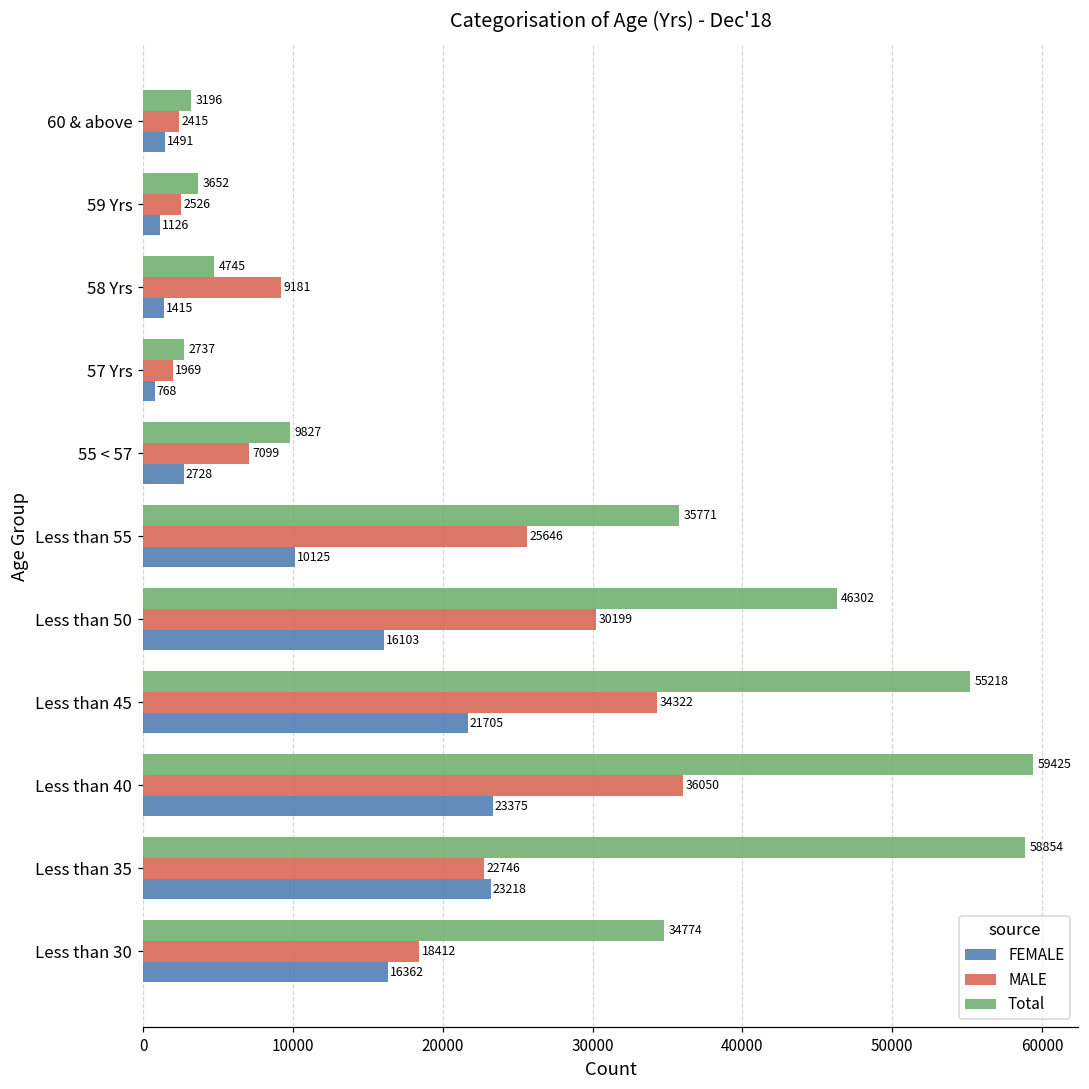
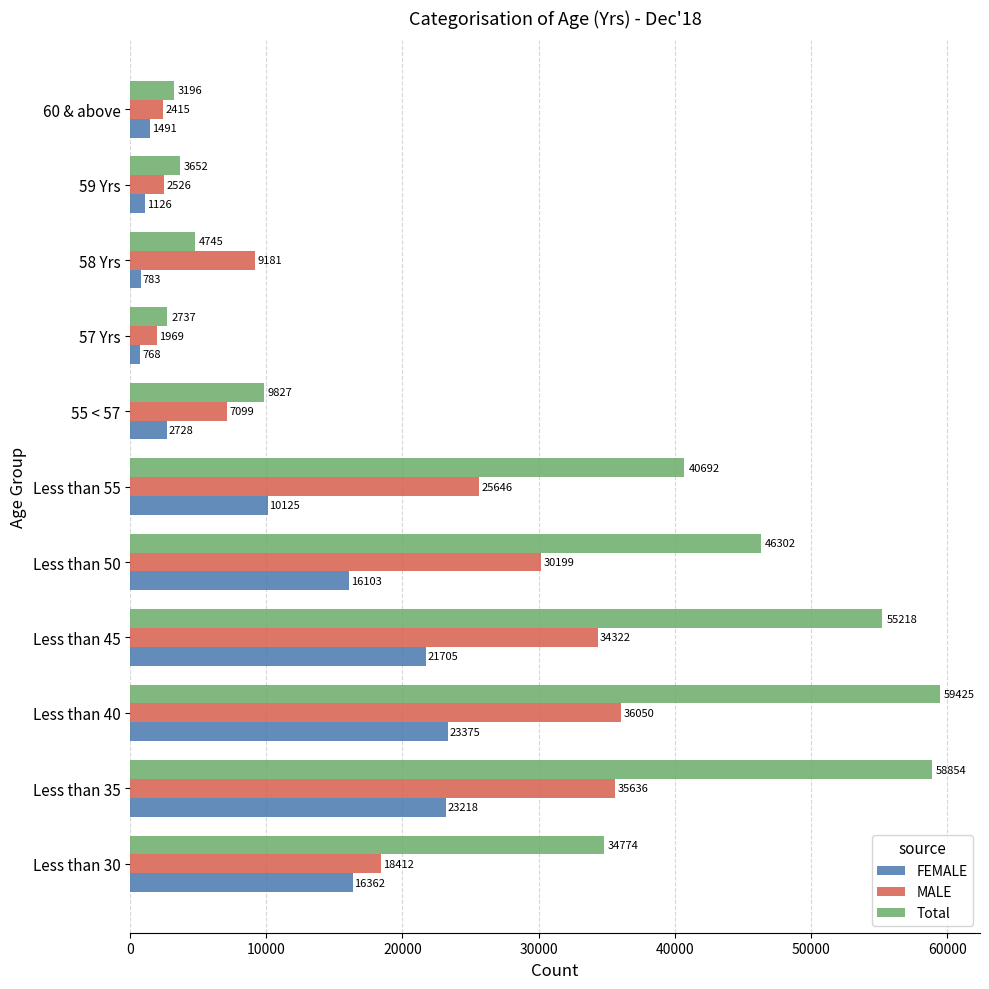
  {
    "FEMALE": {
      "60 & above": 1491,
      "59 Yrs": 1126,
-     "58 Yrs": 1415,
+     "58 Yrs": 783,
      "57 Yrs": 768,
      "55 < 57": 2728,
      "Less than 55": 10125,
      "Less than 50": 16103,
      "Less than 45": 21705,
      "Less than 40": 23375,
      "Less than 35": 23218,
      "Less than 30": 16362
    },
    "MALE": {
      "60 & above": 2415,
      "59 Yrs": 2526,
      "58 Yrs": 9181,
      "57 Yrs": 1969,
      "55 < 57": 7099,
      "Less than 55": 25646,
      "Less than 50": 30199,
      "Less than 45": 34322,
      "Less than 40": 36050,
-     "Less than 35": 22746,
+     "Less than 35": 35636,
      "Less than 30": 18412
    },
    "Total": {
      "60 & above": 3196,
      "59 Yrs": 3652,
      "58 Yrs": 4745,
      "57 Yrs": 2737,
      "55 < 57": 9827,
-     "Less than 55": 35771,
+     "Less than 55": 40692,
      "Less than 50": 46302,
      "Less than 45": 55218,
      "Less than 40": 59425,
      "Less than 35": 58854,
      "Less than 30": 34774
    }
  }
